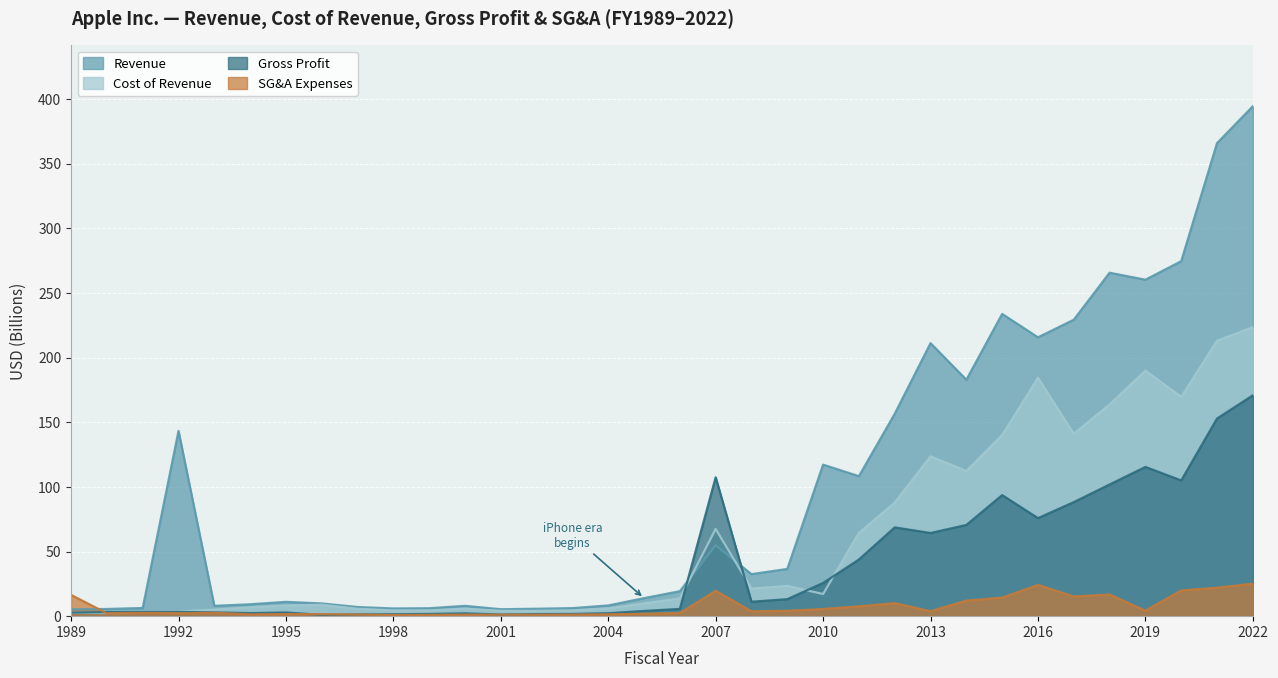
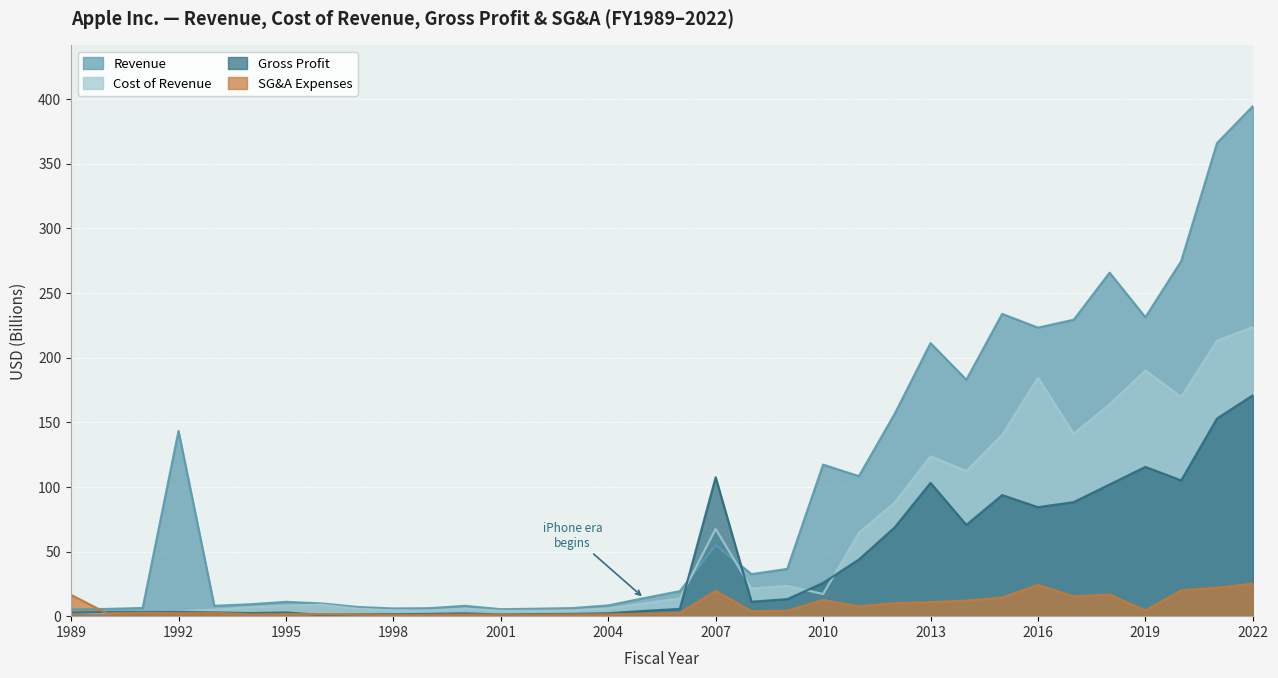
  {
    "Revenue": {
      "1989": 5,
      "1992": 143,
      "1995": 11,
      "2004": 8,
      "2007": 55,
      "2010": 117,
      "2013": 211,
-     "2016": 216,
-     "2019": 260,
+     "2016": 223,
+     "2019": 231,
      "2022": 394
    },
    "Cost of Revenue": {
      "1995": 8,
      "2004": 6,
      "2007": 67,
      "2010": 17,
      "2013": 124,
      "2016": 184,
      "2019": 190,
      "2022": 224
    },
    "Gross Profit": {
      "2007": 107,
      "2010": 26,
-     "2013": 64,
-     "2016": 76,
+     "2013": 103,
+     "2016": 84,
      "2019": 115,
      "2022": 171
    },
    "SG&A Expenses": {
      "1989": 16,
      "2007": 20,
-     "2010": 6,
-     "2013": 4,
+     "2010": 12,
+     "2013": 11,
      "2016": 24,
      "2019": 4,
      "2022": 25
    }
  }
